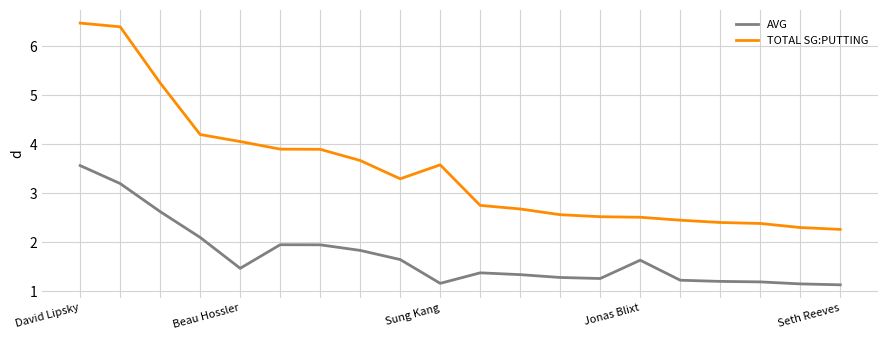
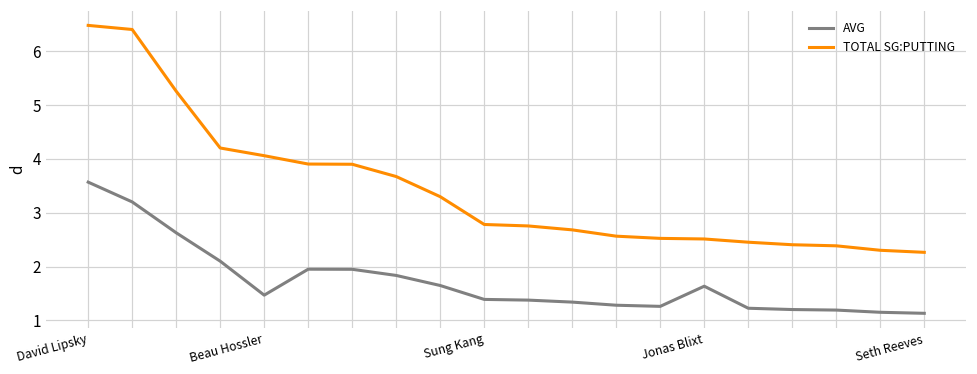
  {
    "AVG": {
      "David Lipsky": 3.6,
      "Beau Hossler": 1.5,
-     "Sung Kang": 1.2,
+     "Sung Kang": 1.4,
      "Jonas Blixt": 1.6,
      "Seth Reeves": 1.1
    },
    "TOTAL SG:PUTTING": {
      "David Lipsky": 6.5,
      "Beau Hossler": 4.1,
-     "Sung Kang": 3.6,
+     "Sung Kang": 2.8,
      "Jonas Blixt": 2.5,
      "Seth Reeves": 2.3
    }
  }
